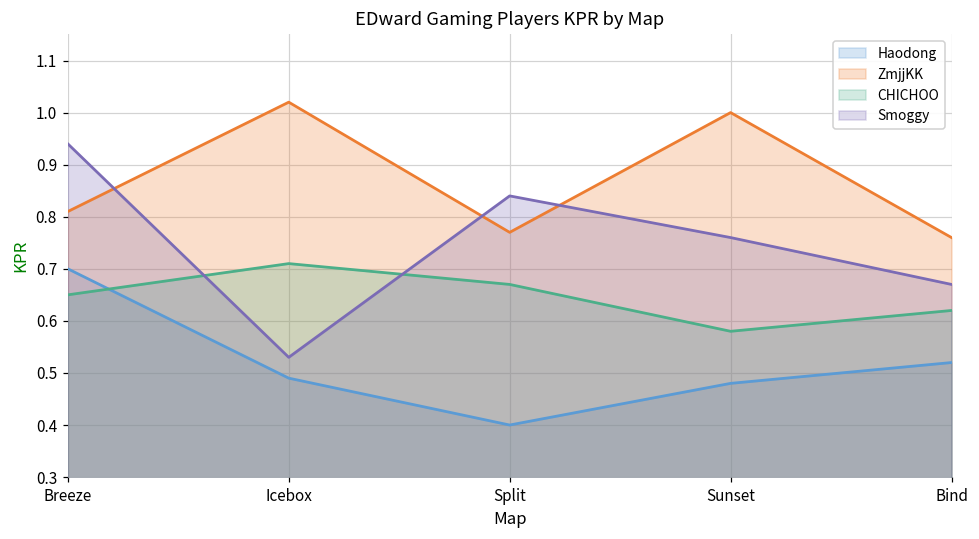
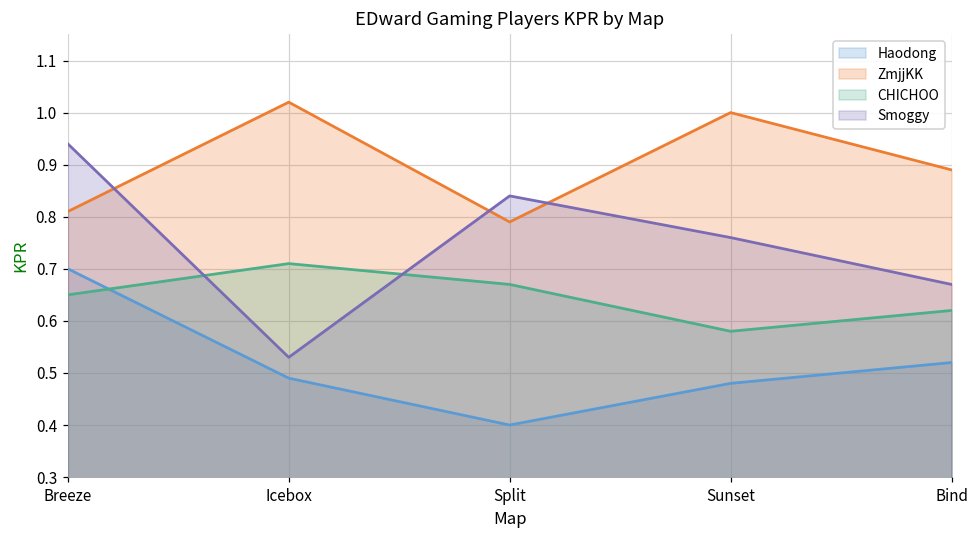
  {
    "ZmjjKK": {
      "Breeze": 0.81,
      "Icebox": 1.02,
-     "Split": 0.77,
+     "Split": 0.79,
      "Sunset": 1.00,
-     "Bind": 0.76
+     "Bind": 0.89
    }
  }
